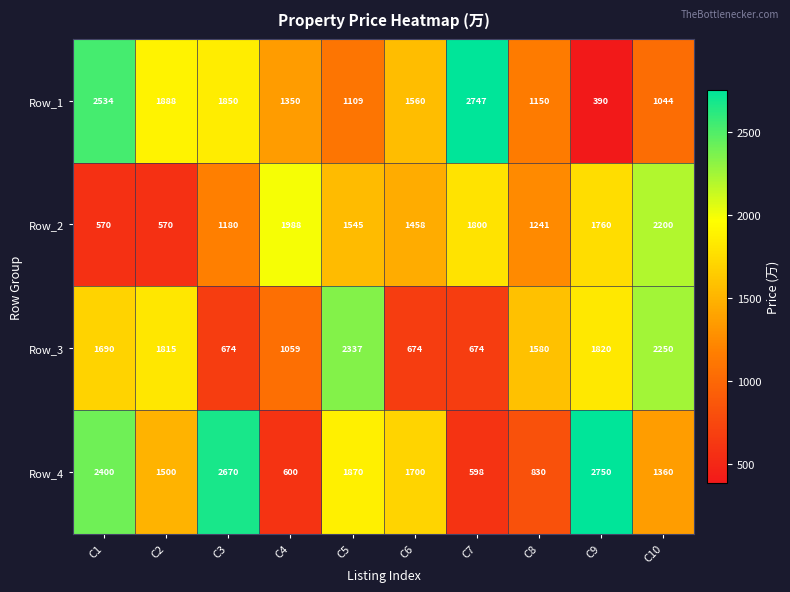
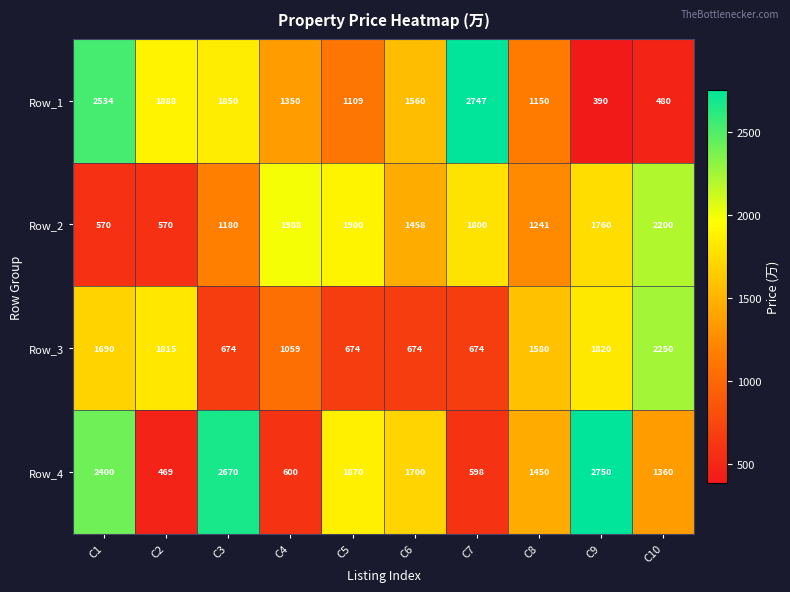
  {
    "Row_1": {
      "C1": 2534,
      "C2": 1888,
      "C3": 1850,
      "C4": 1350,
      "C5": 1109,
      "C6": 1560,
      "C7": 2747,
      "C8": 1150,
      "C9": 390,
-     "C10": 1044
+     "C10": 480
    },
    "Row_2": {
      "C1": 570,
      "C2": 570,
      "C3": 1180,
      "C4": 1988,
-     "C5": 1545,
+     "C5": 1900,
      "C6": 1458,
      "C7": 1800,
      "C8": 1241,
      "C9": 1760,
      "C10": 2200
    },
    "Row_3": {
      "C1": 1690,
      "C2": 1815,
      "C3": 674,
      "C4": 1059,
-     "C5": 2337,
+     "C5": 674,
      "C6": 674,
      "C7": 674,
      "C8": 1580,
      "C9": 1820,
      "C10": 2250
    },
    "Row_4": {
      "C1": 2400,
-     "C2": 1500,
+     "C2": 469,
      "C3": 2670,
      "C4": 600,
      "C5": 1870,
      "C6": 1700,
      "C7": 598,
-     "C8": 830,
+     "C8": 1450,
      "C9": 2750,
      "C10": 1360
    }
  }
